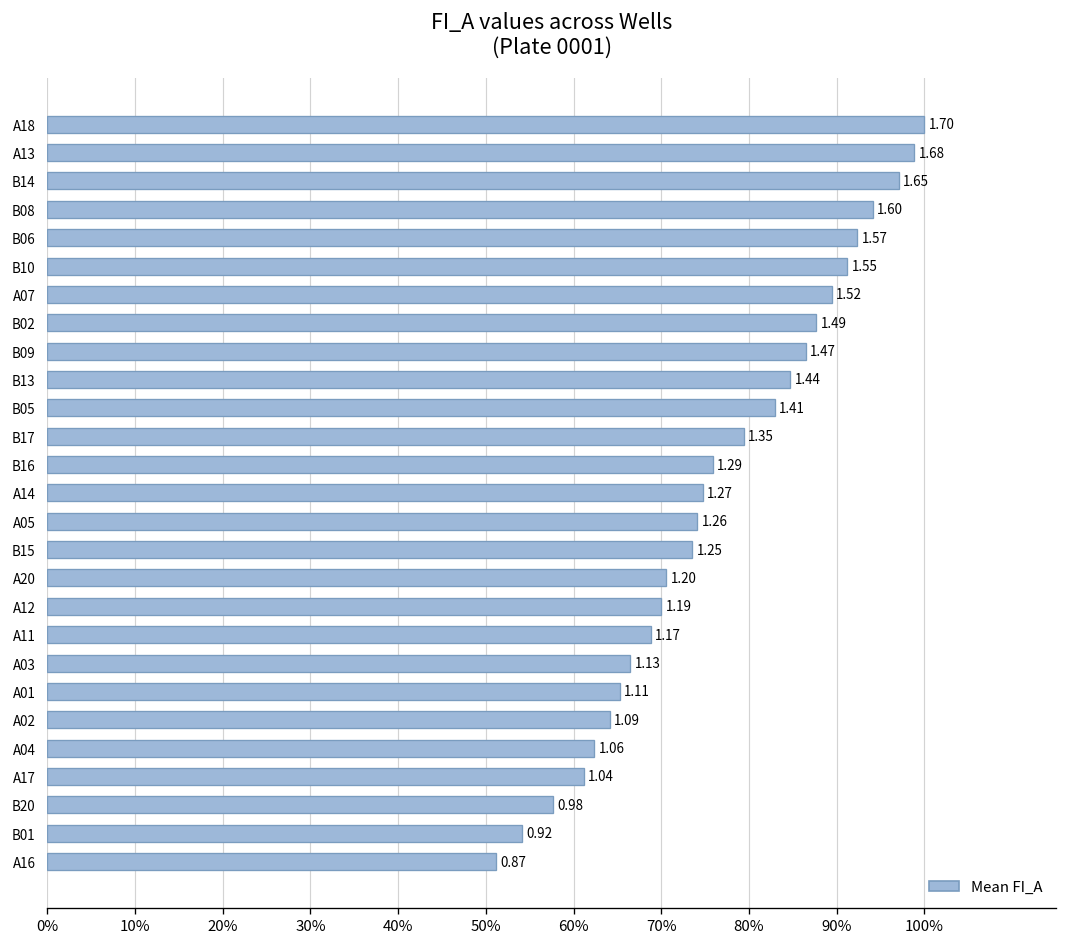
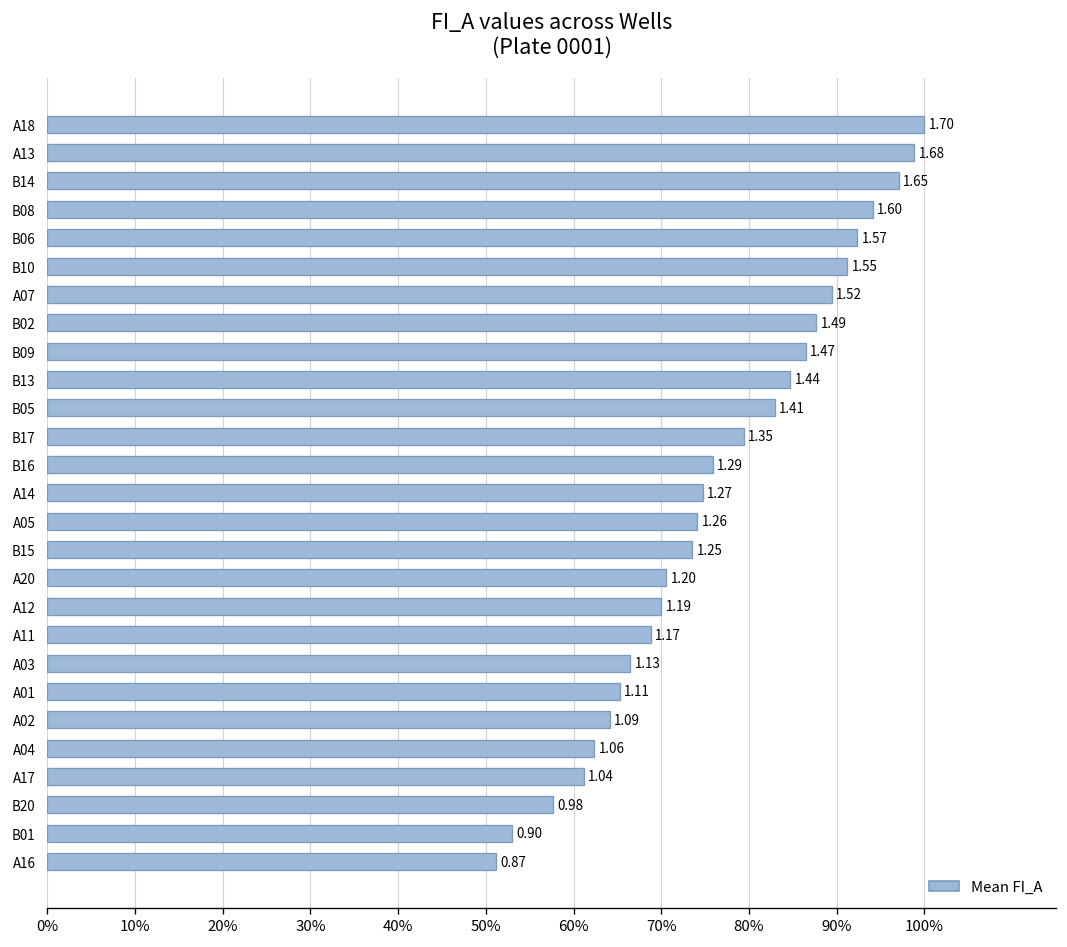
  {
-   "B01": 0.92
+   "B01": 0.90
  }
